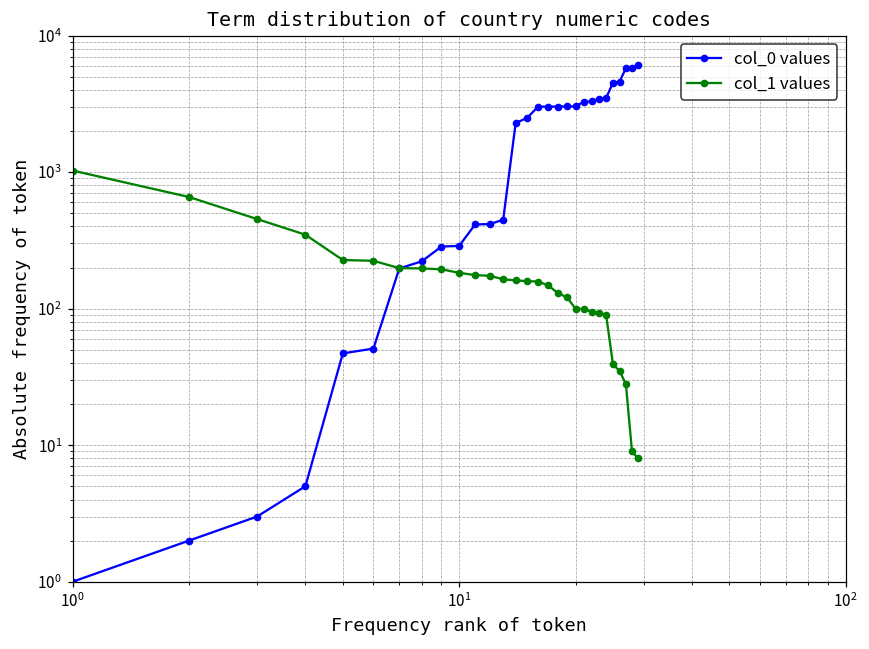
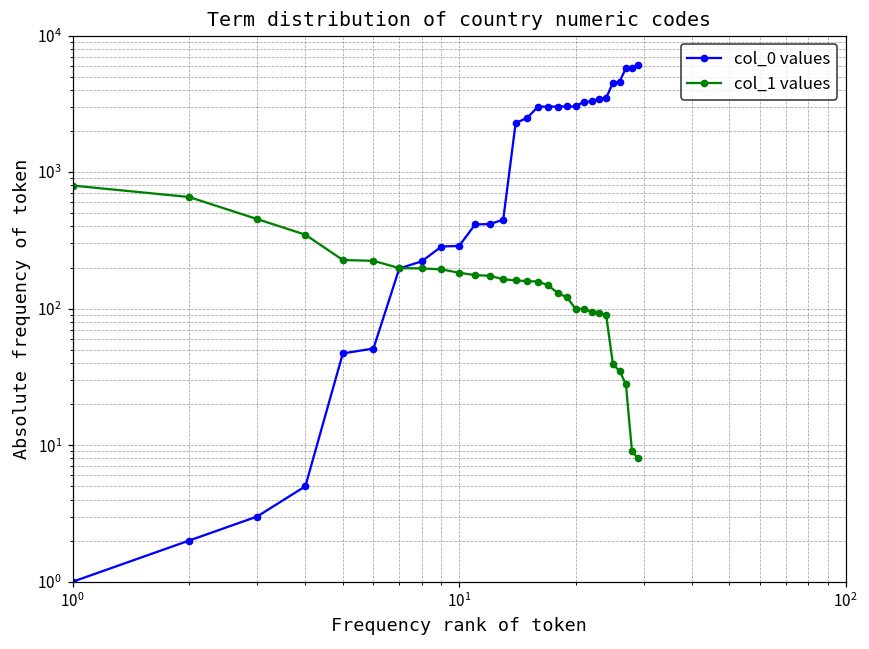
  {
    "col_0 values": {
      "10^0": 1,
      "10^1": 290
    },
    "col_1 values": {
-     "10^0": 1000,
+     "10^0": 800,
      "10^1": 180
    }
  }
